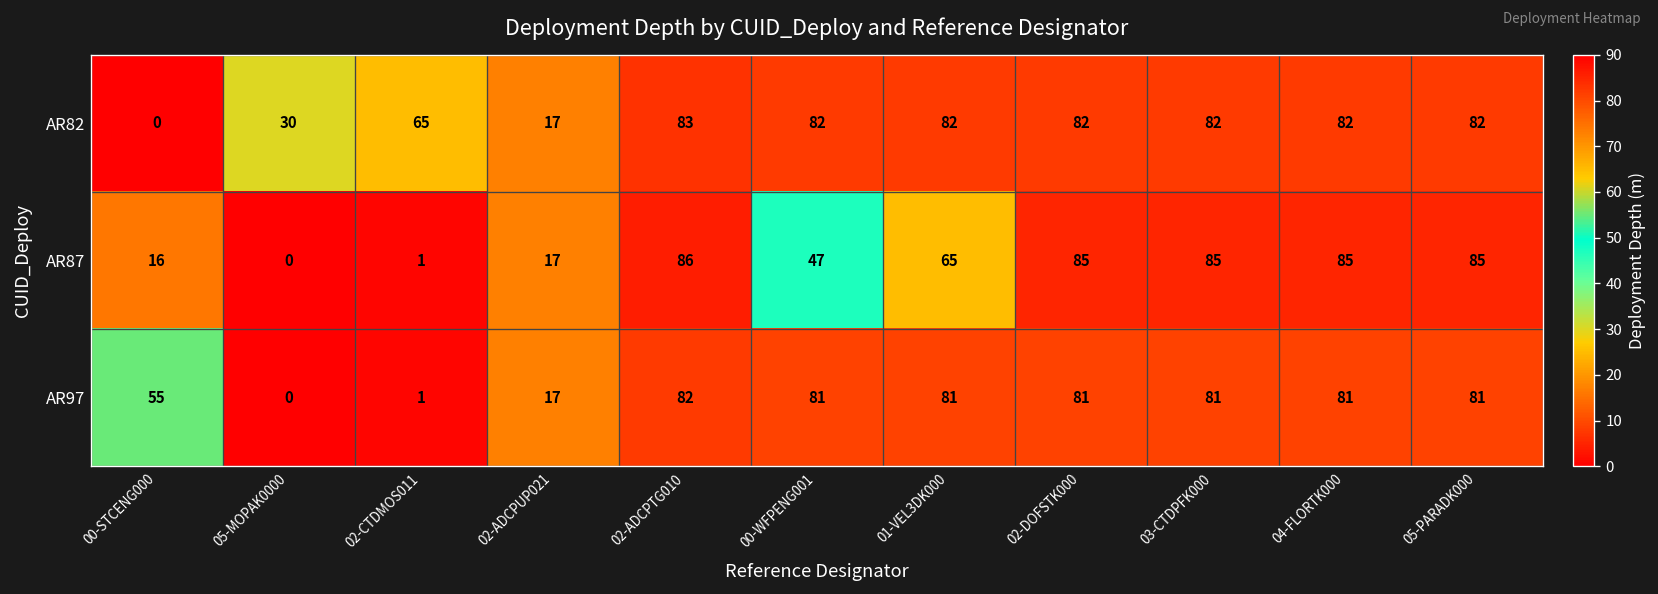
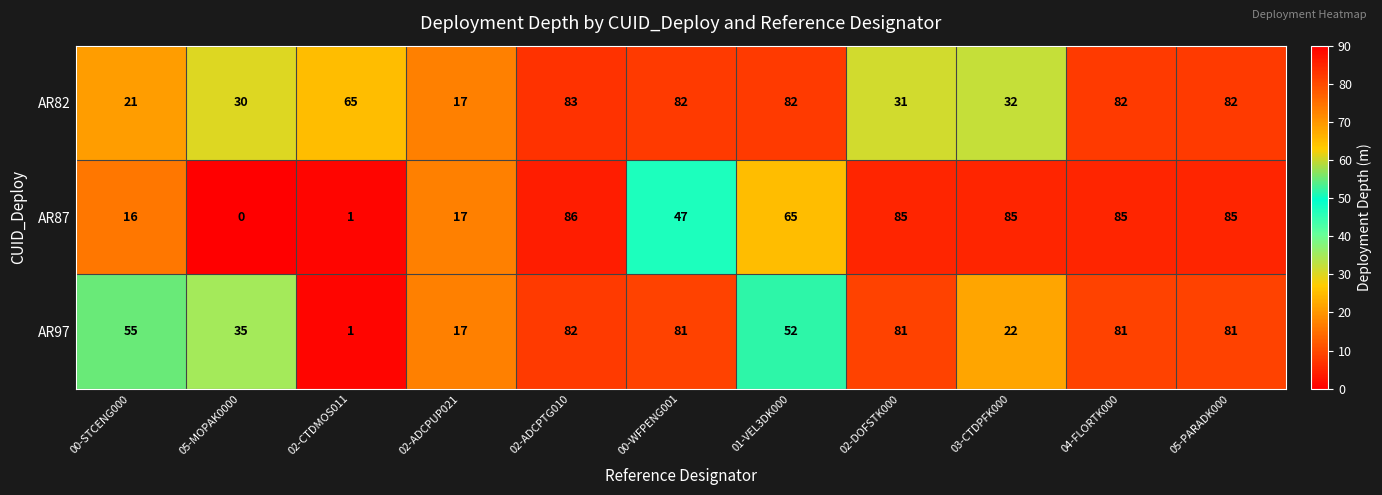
  {
    "AR82": {
-     "00-STCENG000": 0,
+     "00-STCENG000": 21,
      "05-MOPAK0000": 30,
      "02-CTDMOS011": 65,
      "02-ADCPUP021": 17,
      "02-ADCPTG010": 83,
      "00-WFPENG001": 82,
      "01-VEL3DK000": 82,
-     "02-DOFSTK000": 82,
-     "03-CTDPFK000": 82,
+     "02-DOFSTK000": 31,
+     "03-CTDPFK000": 32,
      "04-FLORTK000": 82,
      "05-PARADK000": 82
    },
    "AR87": {
      "00-STCENG000": 16,
      "05-MOPAK0000": 0,
      "02-CTDMOS011": 1,
      "02-ADCPUP021": 17,
      "02-ADCPTG010": 86,
      "00-WFPENG001": 47,
      "01-VEL3DK000": 65,
      "02-DOFSTK000": 85,
      "03-CTDPFK000": 85,
      "04-FLORTK000": 85,
      "05-PARADK000": 85
    },
    "AR97": {
      "00-STCENG000": 55,
-     "05-MOPAK0000": 0,
+     "05-MOPAK0000": 35,
      "02-CTDMOS011": 1,
      "02-ADCPUP021": 17,
      "02-ADCPTG010": 82,
      "00-WFPENG001": 81,
-     "01-VEL3DK000": 81,
+     "01-VEL3DK000": 52,
      "02-DOFSTK000": 81,
-     "03-CTDPFK000": 81,
+     "03-CTDPFK000": 22,
      "04-FLORTK000": 81,
      "05-PARADK000": 81
    }
  }
